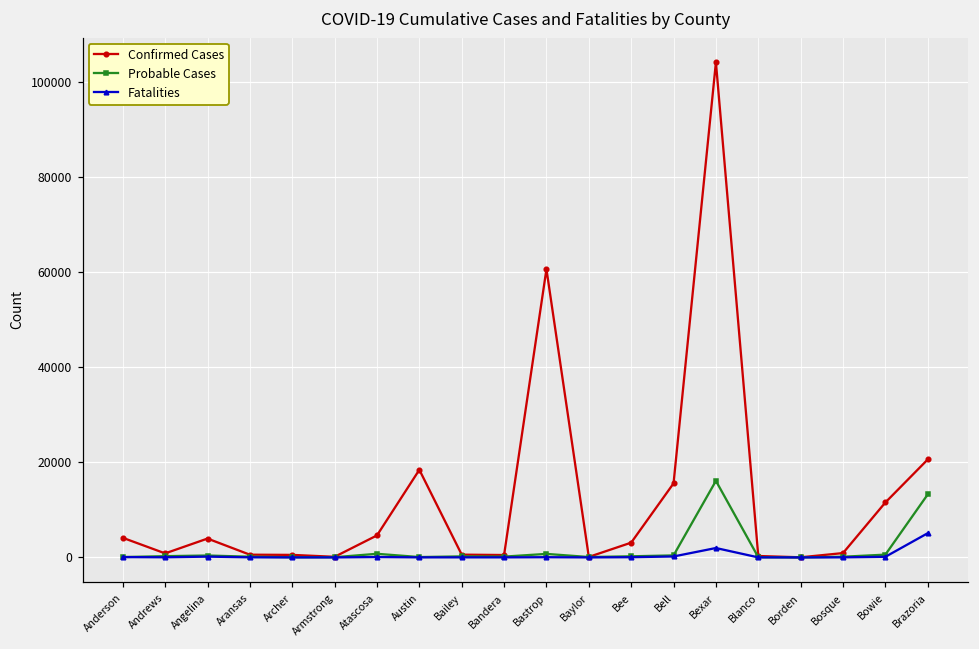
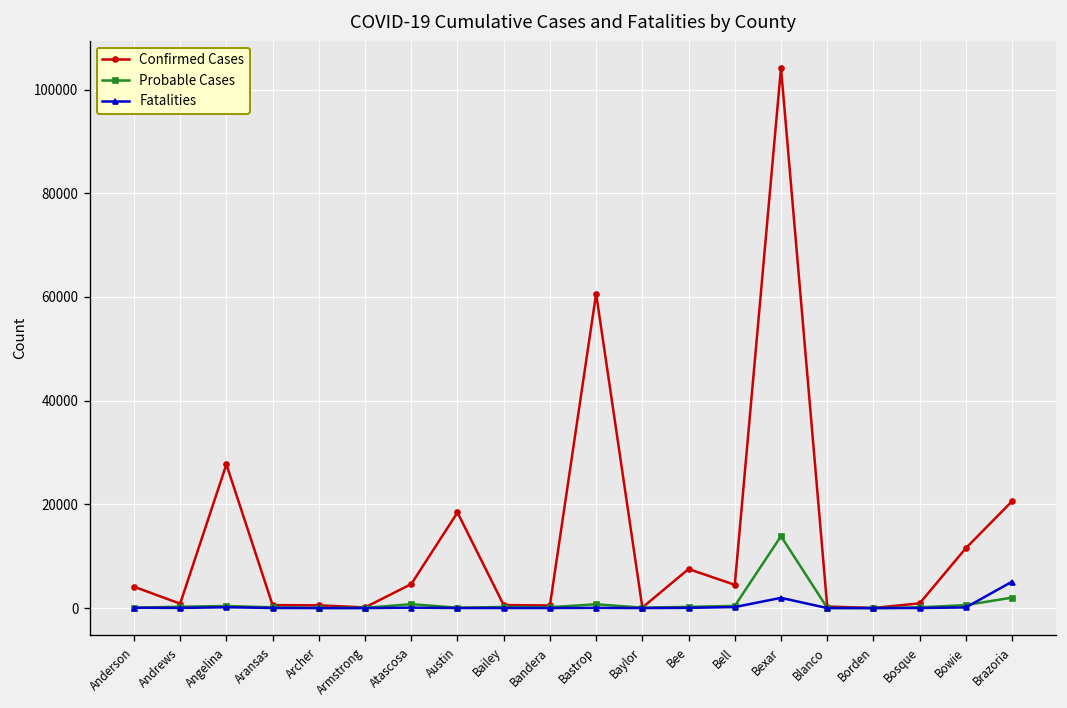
  {
    "Confirmed Cases": {
      "Anderson": 4000,
-     "Angelina": 4000,
+     "Angelina": 28000,
      "Atascosa": 5000,
      "Austin": 18000,
      "Bastrop": 61000,
-     "Bee": 3000,
-     "Bell": 16000,
+     "Bee": 8000,
+     "Bell": 4000,
      "Bexar": 104000,
      "Bosque": 1000,
      "Bowie": 12000,
      "Brazoria": 21000
    },
    "Probable Cases": {
      "Atascosa": 1000,
      "Bastrop": 1000,
-     "Bexar": 16000,
-     "Brazoria": 13000
+     "Bexar": 14000,
+     "Brazoria": 2000
    },
    "Fatalities": {
      "Atascosa": 0,
      "Bastrop": 0,
      "Bexar": 2000,
      "Brazoria": 5000
    }
  }
